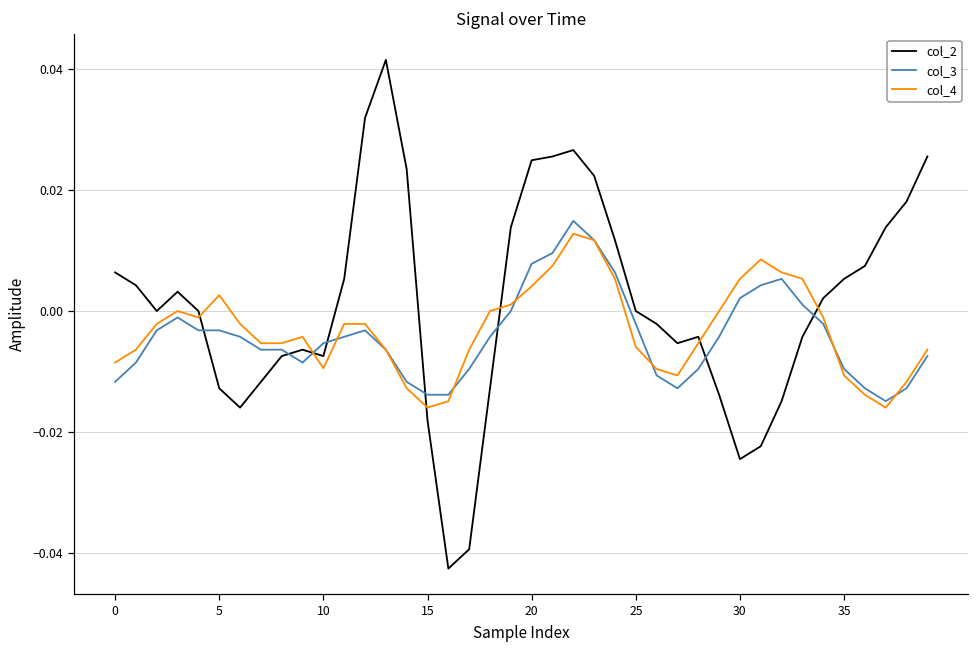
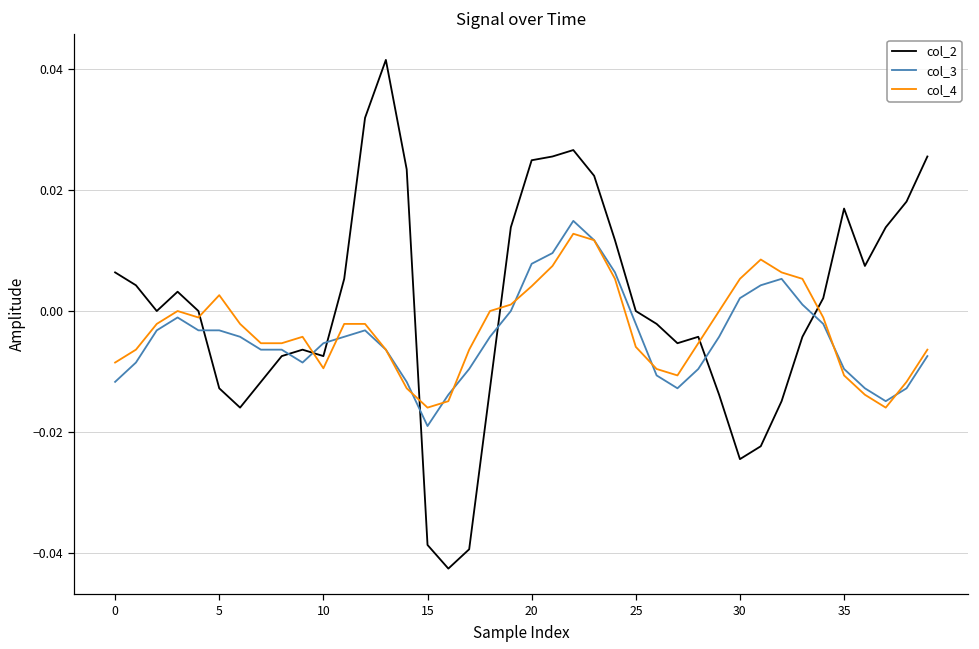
  {
    "col_2": {
      "0": 0.006,
      "5": -0.013,
      "10": -0.007,
-     "15": -0.018,
+     "15": -0.039,
      "20": 0.025,
      "25": 0.000,
      "30": -0.025,
-     "35": 0.005
+     "35": 0.017
    },
    "col_3": {
      "0": -0.012,
      "5": -0.003,
      "10": -0.005,
-     "15": -0.014,
+     "15": -0.019,
      "20": 0.008,
      "25": -0.002,
      "30": 0.002,
      "35": -0.010
    },
    "col_4": {
      "0": -0.009,
      "5": 0.003,
      "10": -0.009,
      "15": -0.016,
      "20": 0.004,
      "25": -0.006,
      "30": 0.005,
      "35": -0.011
    }
  }
